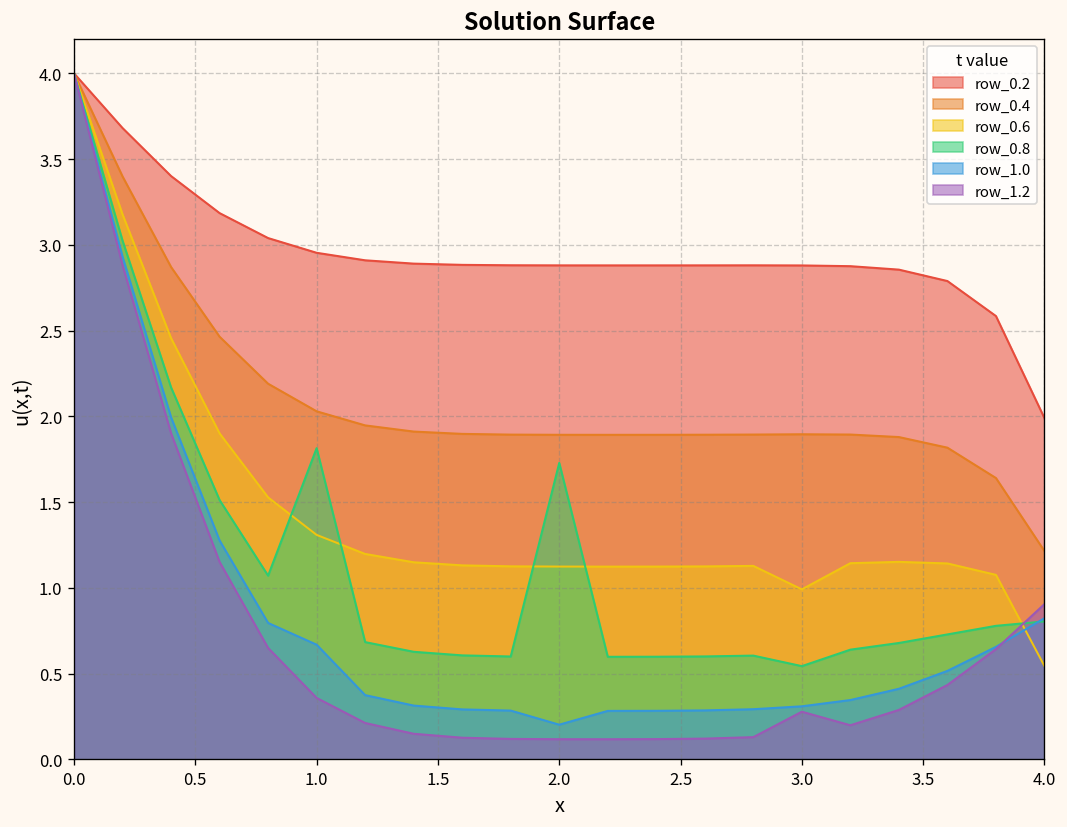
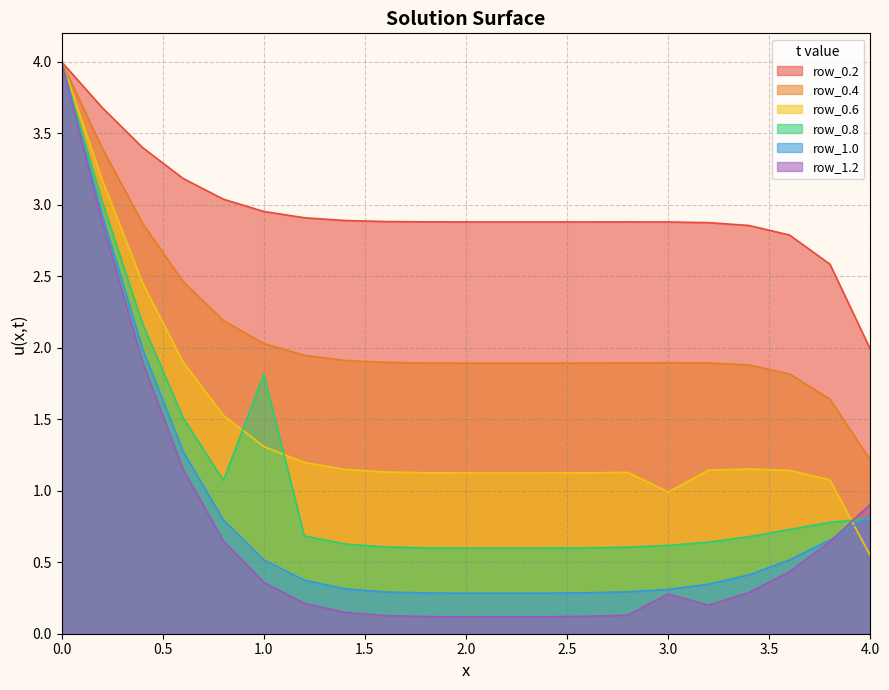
  {
    "row_0.6": {
      "1.0": 1.31,
      "2.0": 1.12,
      "3.0": 0.99,
      "4.0": 0.54
    },
    "row_0.8": {
      "1.0": 1.81,
-     "2.0": 1.73,
-     "3.0": 0.54,
+     "2.0": 0.60,
+     "3.0": 0.62,
      "4.0": 0.80
    },
    "row_1.0": {
-     "1.0": 0.67,
-     "2.0": 0.20,
+     "1.0": 0.52,
+     "2.0": 0.28,
      "3.0": 0.31,
      "4.0": 0.82
    },
    "row_1.2": {
      "1.0": 0.36,
      "2.0": 0.12,
      "3.0": 0.28,
      "4.0": 0.91
    }
  }
